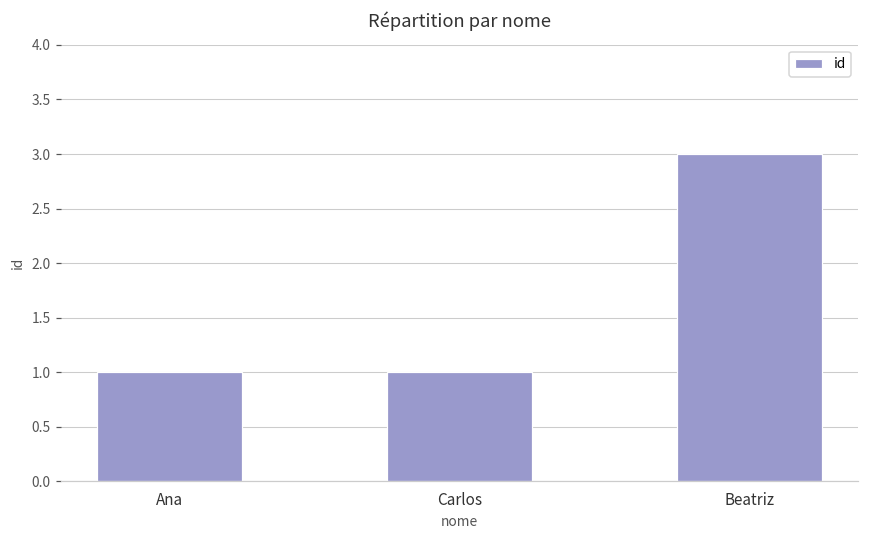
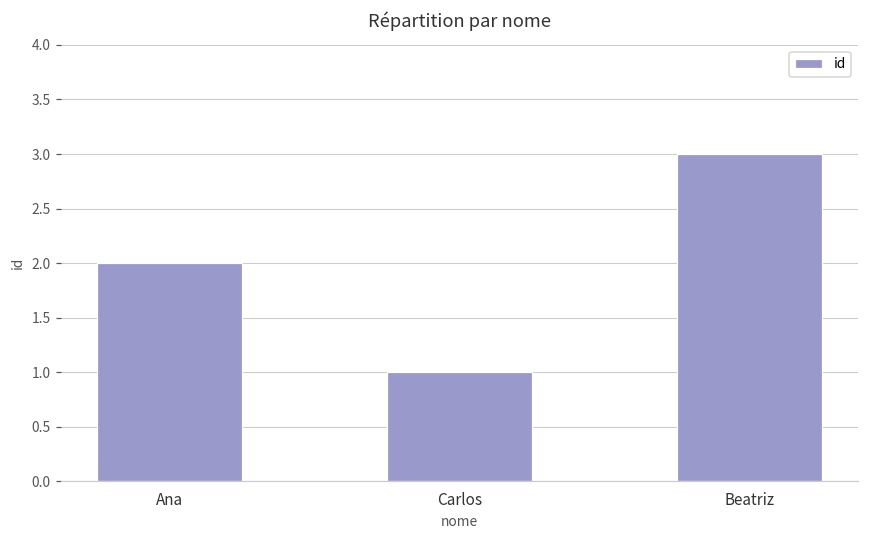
  {
-   "Ana": 1,
+   "Ana": 2,
    "Carlos": 1,
    "Beatriz": 3
  }
